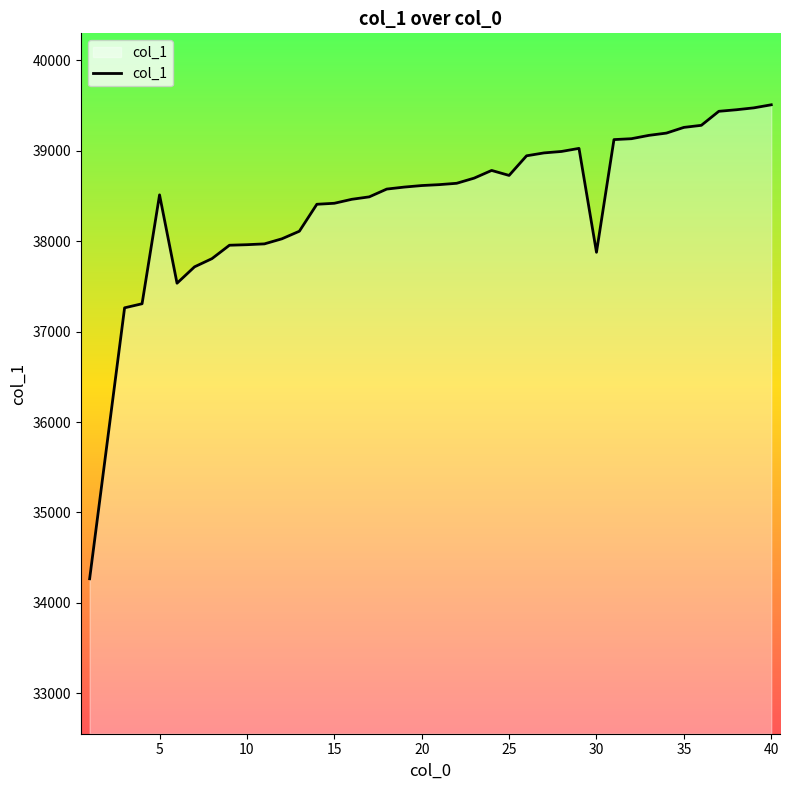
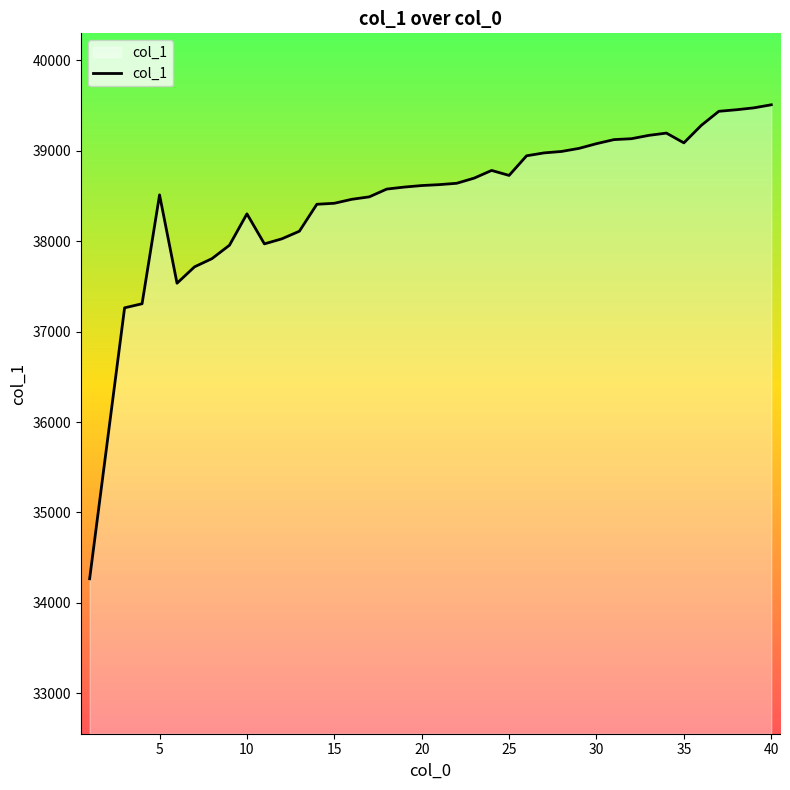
  {
    "5": 38500,
-   "10": 38000,
+   "10": 38300,
    "15": 38400,
    "20": 38600,
    "25": 38700,
-   "30": 37900,
-   "35": 39300,
+   "30": 39100,
+   "35": 39100,
    "40": 39500
  }
